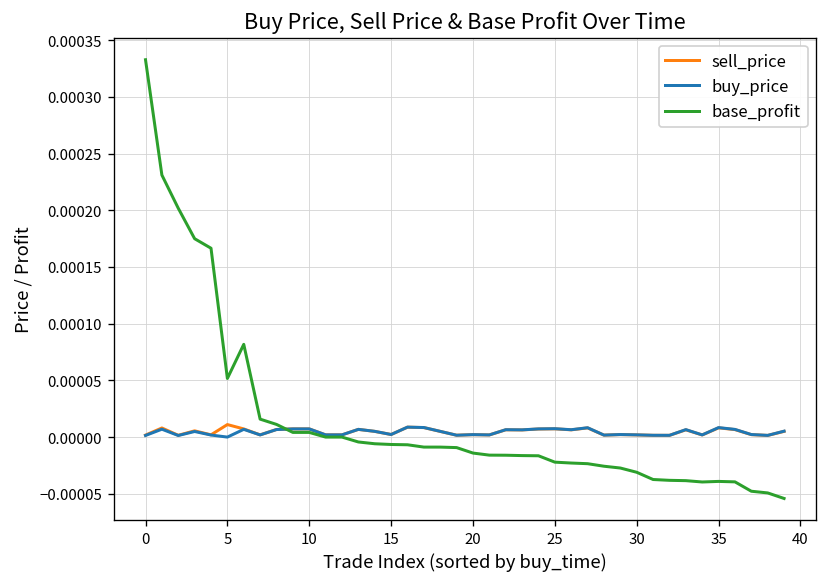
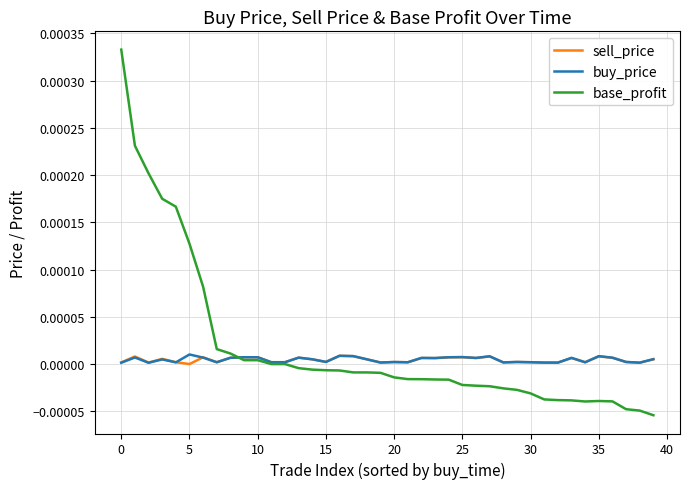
  {
    "sell_price": {
-     "5": 0.00001
+     "5": 0.00000
    },
    "buy_price": {
-     "5": 0.00000
+     "5": 0.00001
    },
    "base_profit": {
      "0": 0.00033,
-     "5": 0.00005,
+     "5": 0.00013,
      "10": 0.00000,
      "15": -0.00001,
      "20": -0.00001,
      "25": -0.00002,
      "30": -0.00003,
      "35": -0.00004
    }
  }
